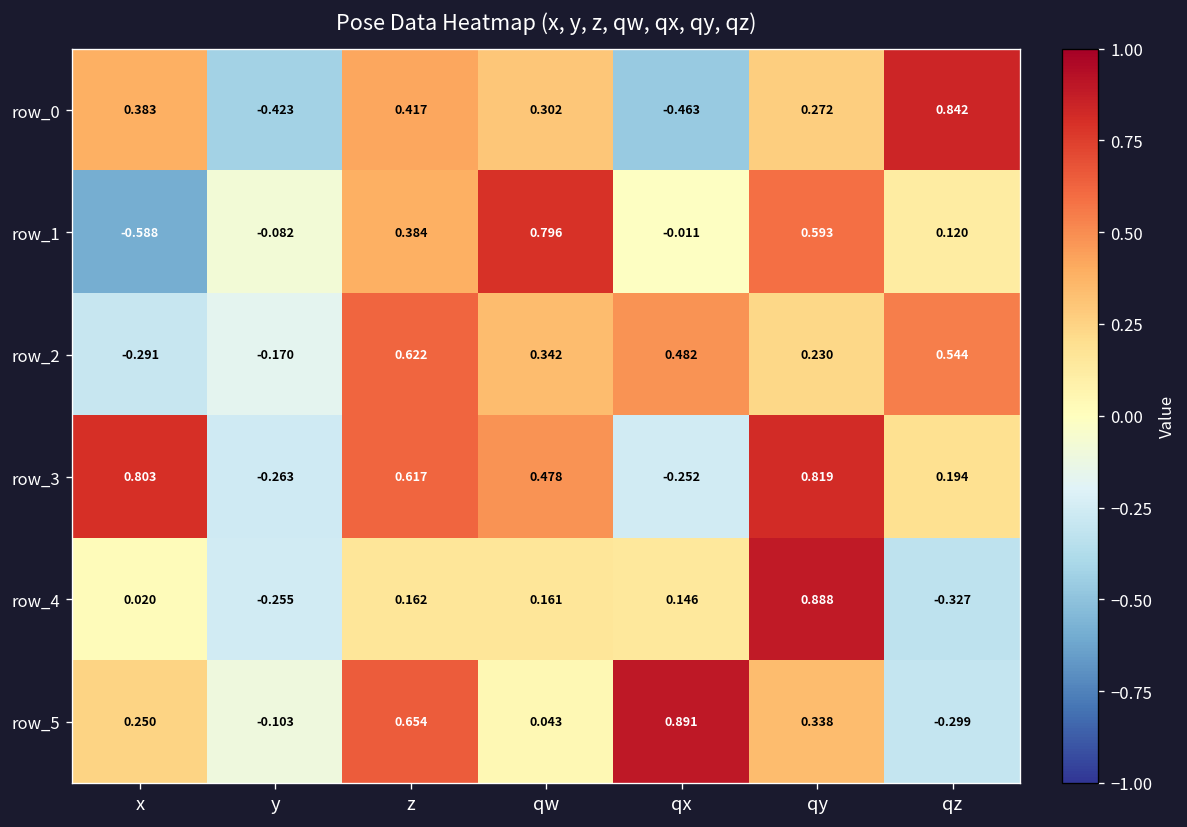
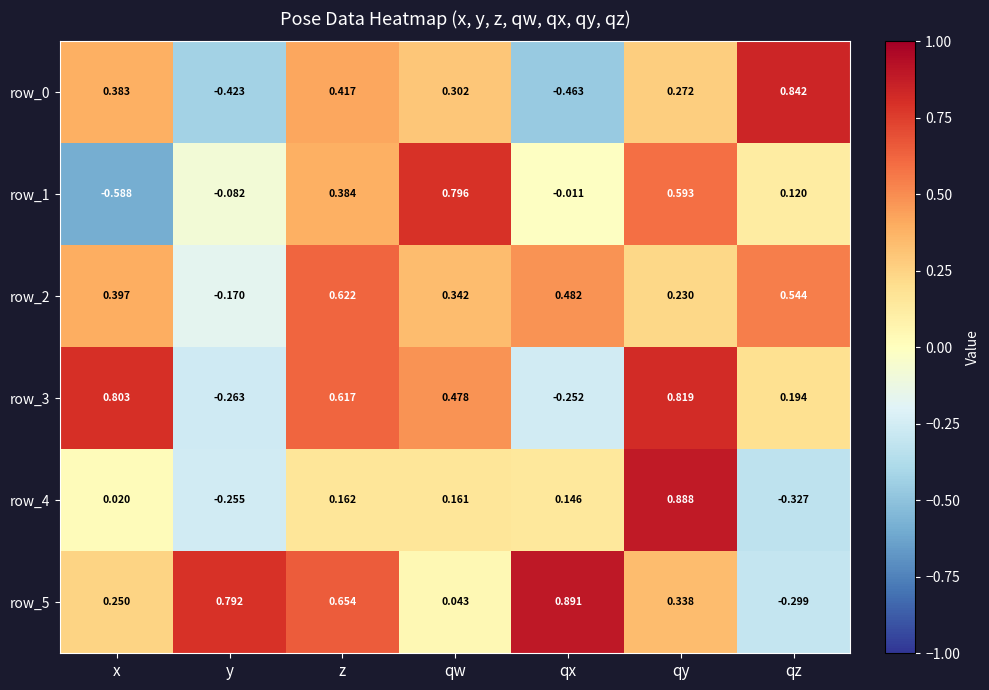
  {
    "row_0": {
      "x": 0.383,
      "y": -0.423,
      "z": 0.417,
      "qw": 0.302,
      "qx": -0.463,
      "qy": 0.272,
      "qz": 0.842
    },
    "row_1": {
      "x": -0.588,
      "y": -0.082,
      "z": 0.384,
      "qw": 0.796,
      "qx": -0.011,
      "qy": 0.593,
      "qz": 0.120
    },
    "row_2": {
-     "x": -0.291,
+     "x": 0.397,
      "y": -0.170,
      "z": 0.622,
      "qw": 0.342,
      "qx": 0.482,
      "qy": 0.230,
      "qz": 0.544
    },
    "row_3": {
      "x": 0.803,
      "y": -0.263,
      "z": 0.617,
      "qw": 0.478,
      "qx": -0.252,
      "qy": 0.819,
      "qz": 0.194
    },
    "row_4": {
      "x": 0.020,
      "y": -0.255,
      "z": 0.162,
      "qw": 0.161,
      "qx": 0.146,
      "qy": 0.888,
      "qz": -0.327
    },
    "row_5": {
      "x": 0.250,
-     "y": -0.103,
+     "y": 0.792,
      "z": 0.654,
      "qw": 0.043,
      "qx": 0.891,
      "qy": 0.338,
      "qz": -0.299
    }
  }
